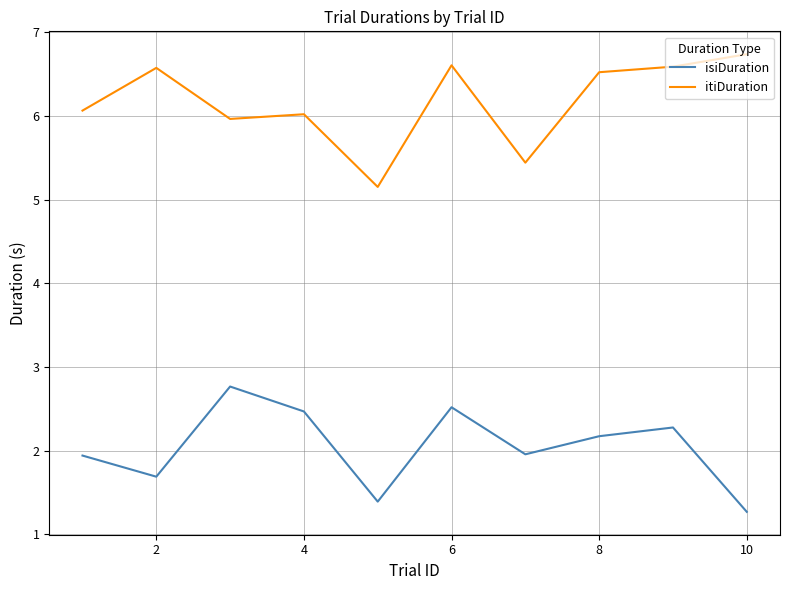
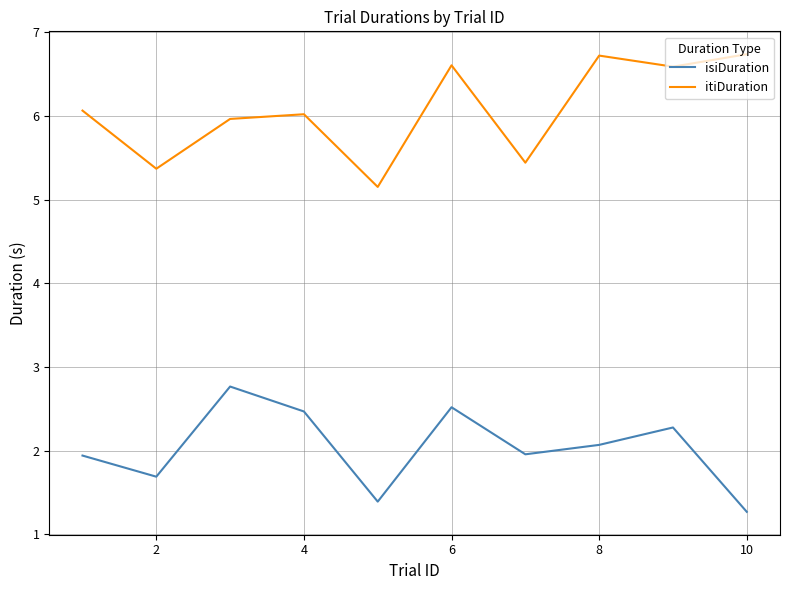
  {
    "isiDuration": {
      "2": 1.7,
      "4": 2.5,
      "6": 2.5,
-     "8": 2.2,
+     "8": 2.1,
      "10": 1.3
    },
    "itiDuration": {
-     "2": 6.6,
+     "2": 5.4,
      "4": 6.0,
      "6": 6.6,
-     "8": 6.5
+     "8": 6.7
    }
  }
